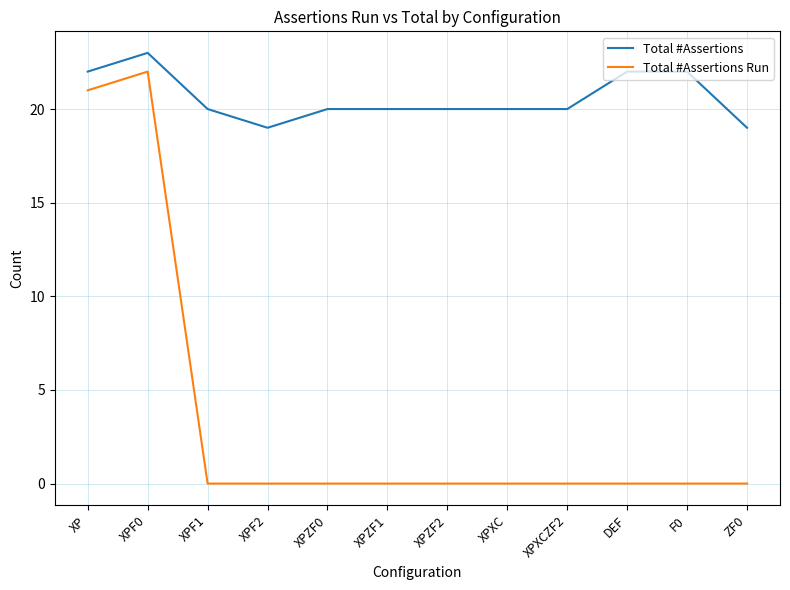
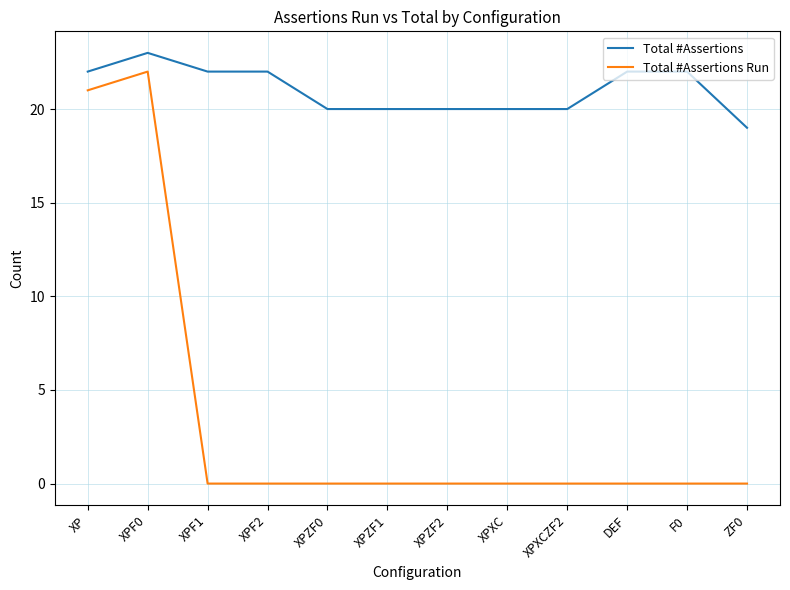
  {
    "Total #Assertions": {
      "XP": 22,
      "XPF0": 23,
-     "XPF1": 20,
-     "XPF2": 19,
+     "XPF1": 22,
+     "XPF2": 22,
      "XPZF0": 20,
      "XPZF1": 20,
      "XPZF2": 20,
      "XPXC": 20,
      "XPXCZF2": 20,
      "ZF0": 19
    },
    "Total #Assertions Run": {
      "XP": 21,
      "XPF0": 22,
      "XPF1": 0,
      "XPF2": 0,
      "XPZF0": 0,
      "XPZF1": 0,
      "XPZF2": 0,
      "XPXC": 0,
      "XPXCZF2": 0,
      "DEF": 0,
      "F0": 0,
      "ZF0": 0
    }
  }
